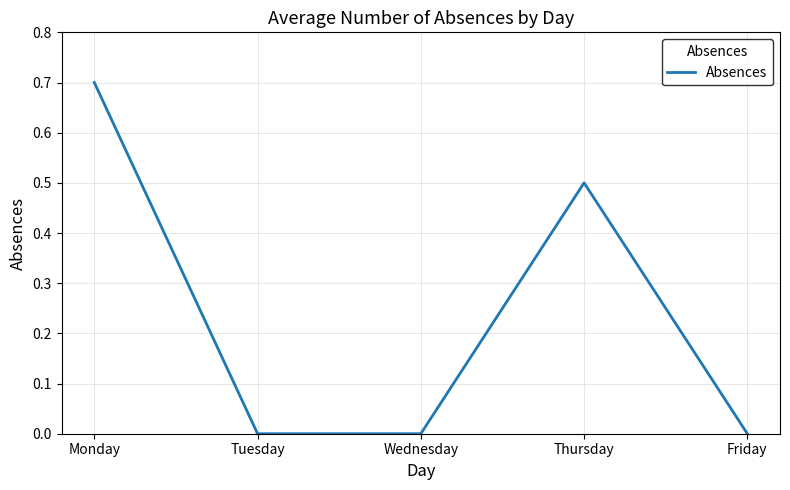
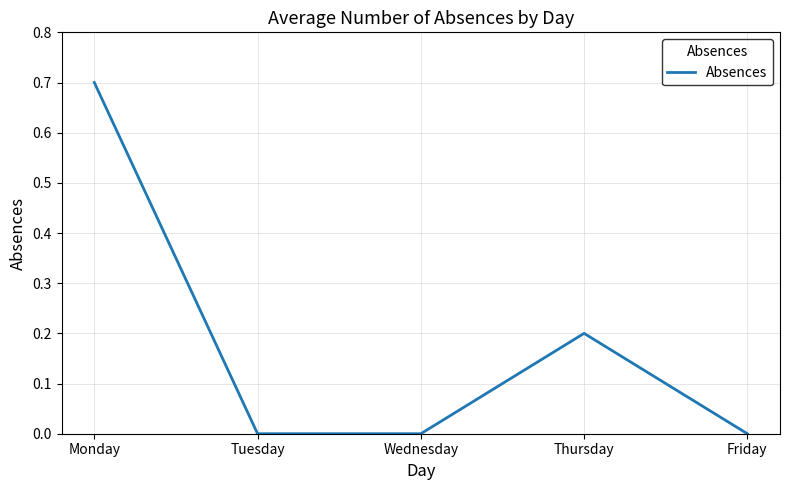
  {
    "Monday": 0.7,
    "Tuesday": 0.0,
    "Wednesday": 0.0,
-   "Thursday": 0.5,
+   "Thursday": 0.2,
    "Friday": 0.0
  }
